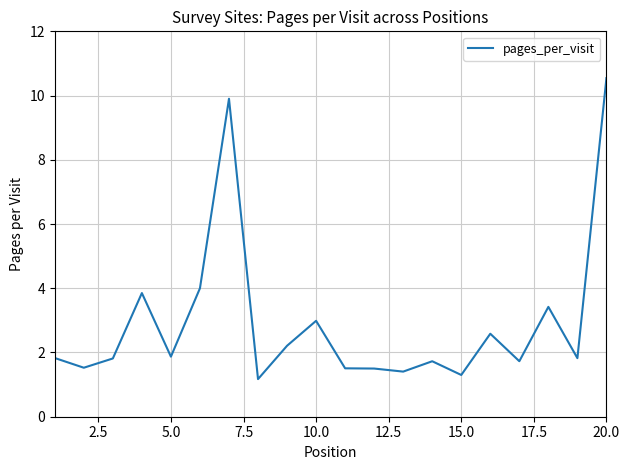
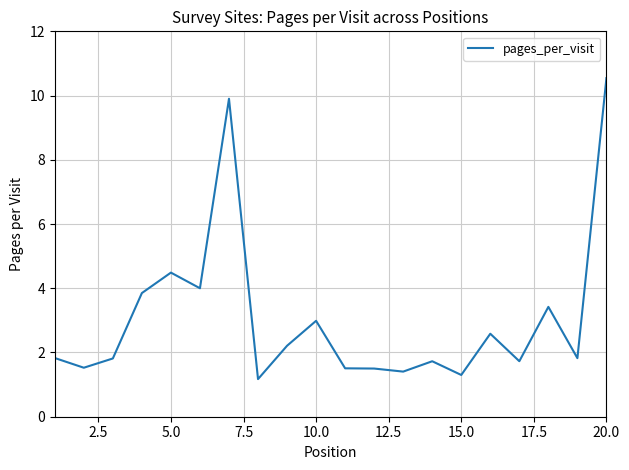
  {
-   "5.0": 1.9,
+   "5.0": 4.5,
    "10.0": 3.0,
    "15.0": 1.3,
    "20.0": 10.5
  }
